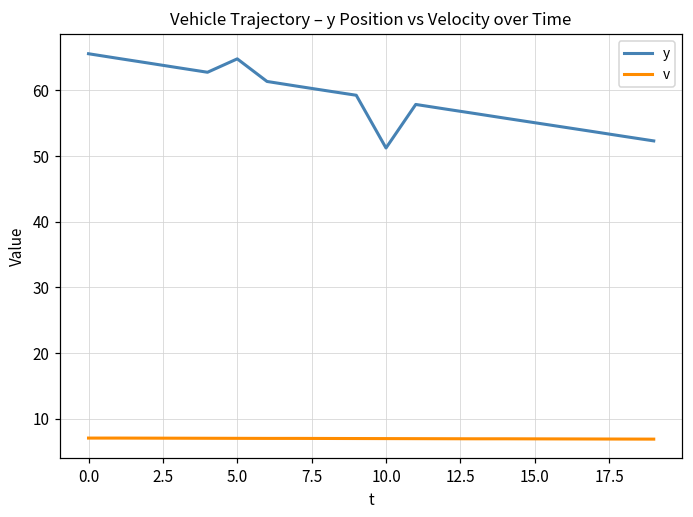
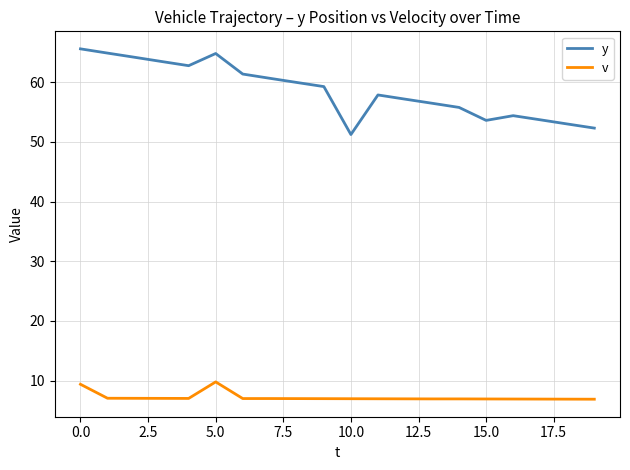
  {
    "y": {
      "0.0": 66,
      "5.0": 65,
      "10.0": 51,
-     "15.0": 55
+     "15.0": 54
    },
    "v": {
-     "0.0": 7,
-     "5.0": 7,
+     "0.0": 9,
+     "5.0": 10,
      "10.0": 7,
      "15.0": 7
    }
  }
